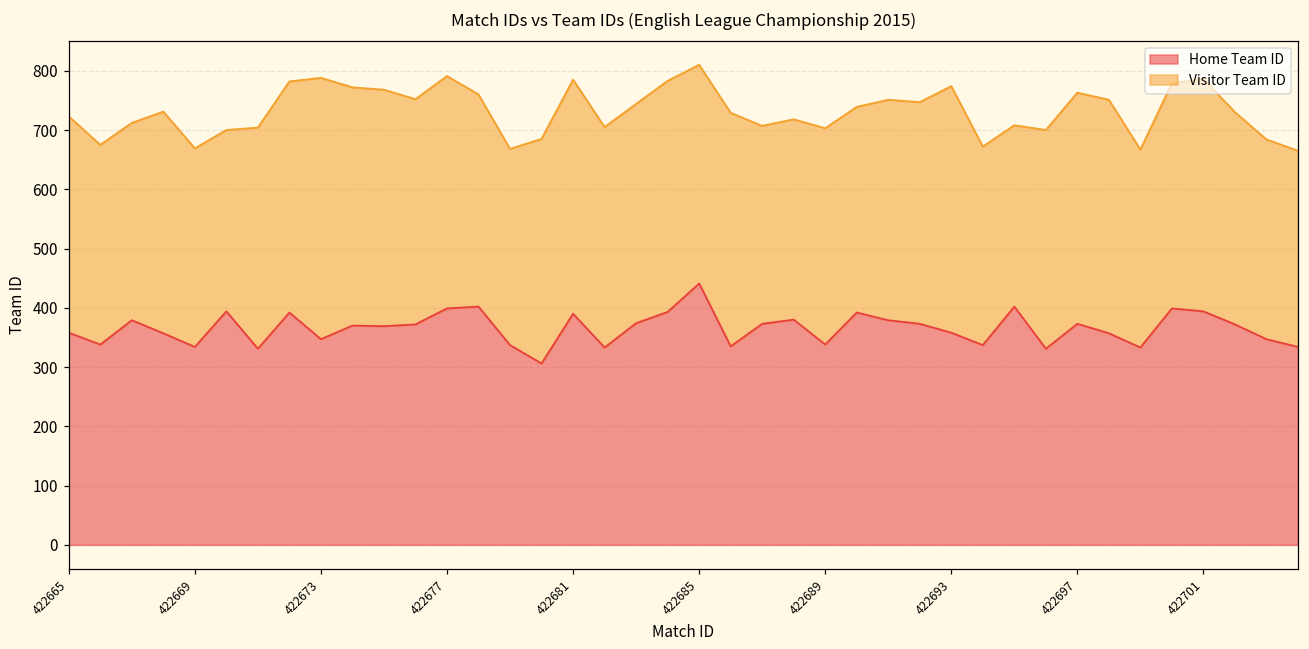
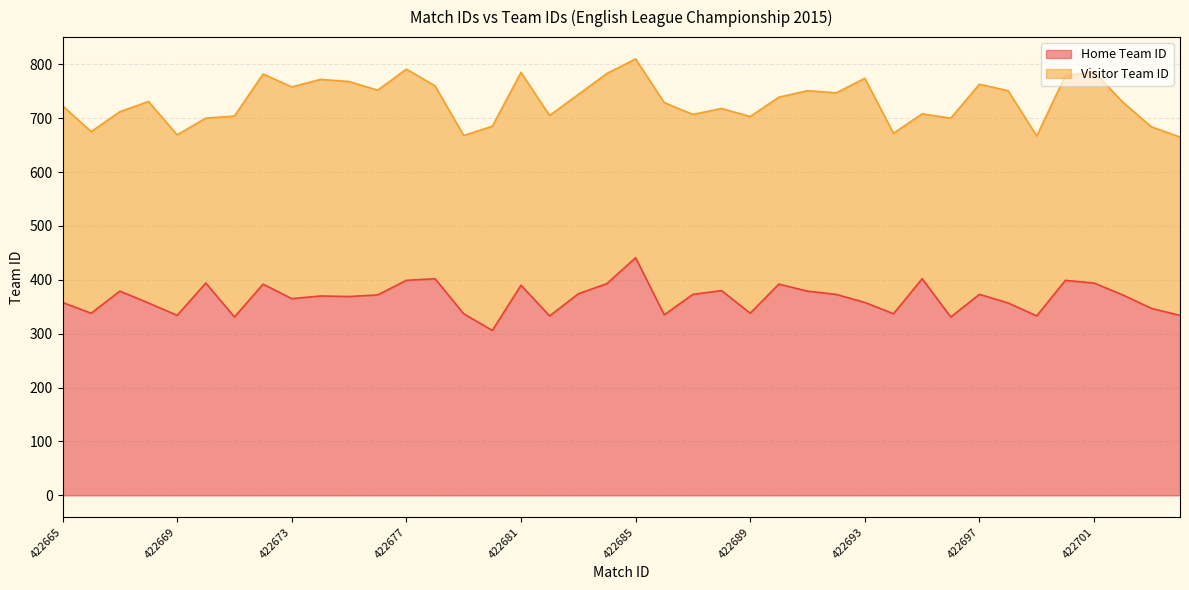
  {
    "Home Team ID": {
      "422665": 360,
      "422669": 330,
-     "422673": 350,
+     "422673": 370,
      "422677": 400,
      "422681": 390,
      "422685": 440,
      "422689": 340,
      "422693": 360,
      "422697": 370,
      "422701": 390
    },
    "Visitor Team ID": {
      "422665": 370,
      "422669": 340,
-     "422673": 440,
+     "422673": 390,
      "422677": 390,
      "422681": 400,
      "422685": 370,
      "422689": 370,
      "422693": 420,
      "422697": 390
    }
  }
